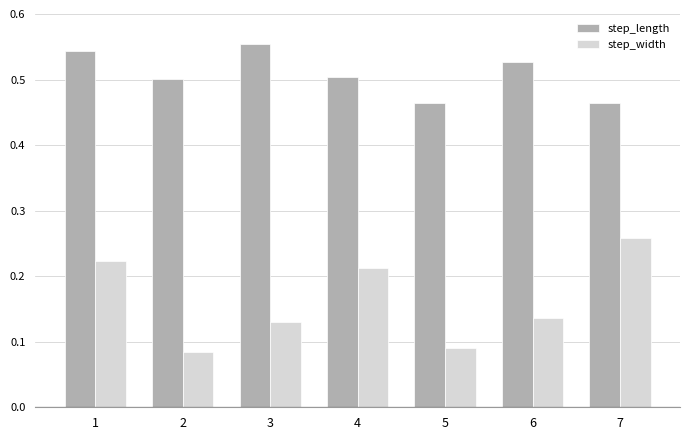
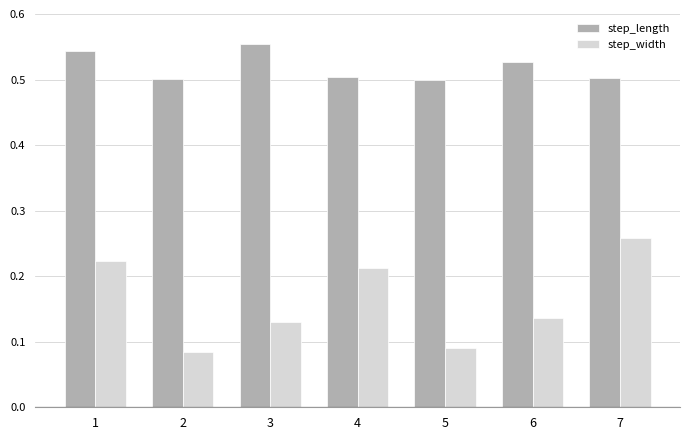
  {
    "step_length": {
      "1": 0.54,
      "2": 0.50,
      "3": 0.55,
      "4": 0.50,
-     "5": 0.46,
+     "5": 0.50,
      "6": 0.53,
-     "7": 0.46
+     "7": 0.50
    },
    "step_width": {
      "1": 0.22,
      "2": 0.08,
      "3": 0.13,
      "4": 0.21,
      "5": 0.09,
      "6": 0.14,
      "7": 0.26
    }
  }
